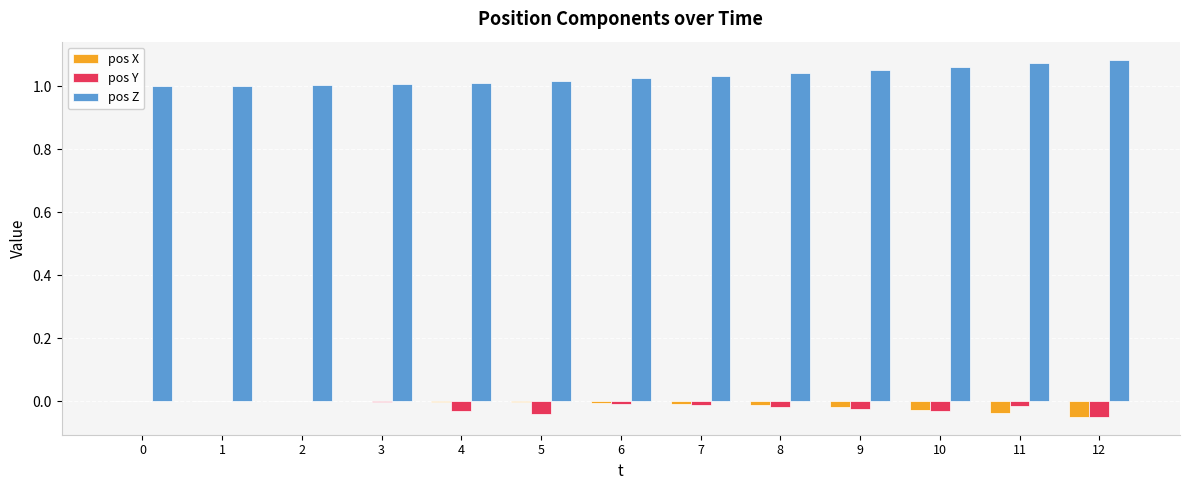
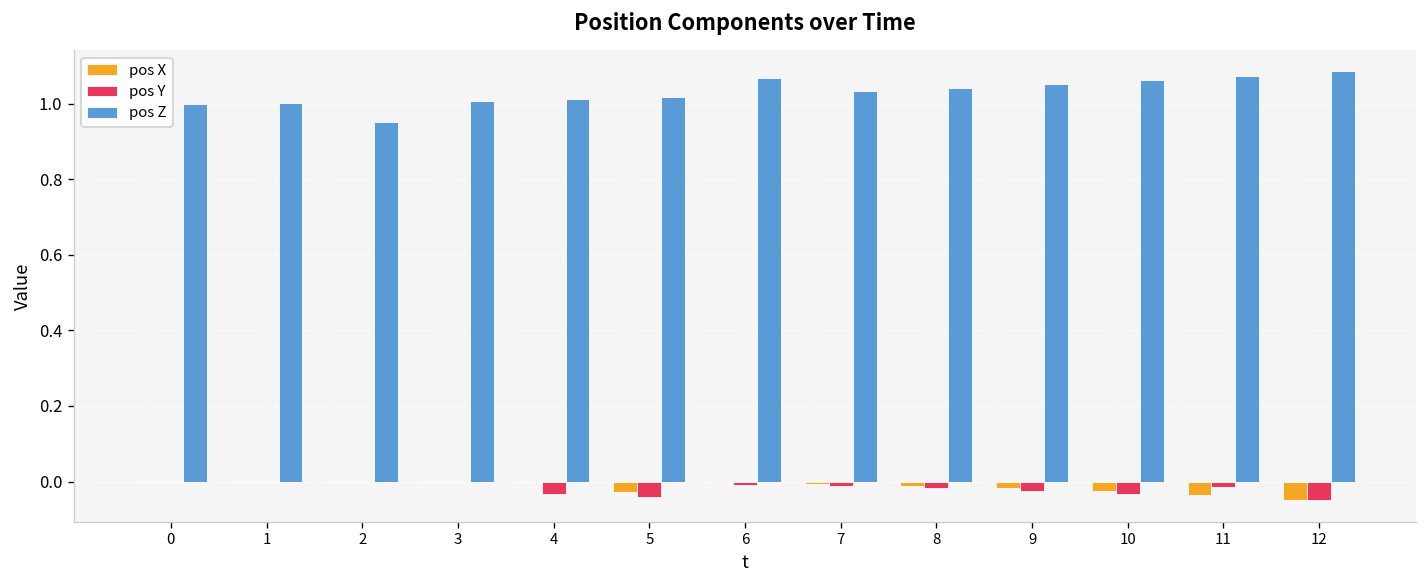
  {
    "pos X": {
      "0": 0.00,
-     "5": 0.00,
+     "5": -0.03,
      "8": -0.01,
      "9": -0.02,
      "10": -0.03,
      "11": -0.04,
      "12": -0.05
    },
    "pos Y": {
      "0": 0.00,
      "4": -0.03,
      "5": -0.04,
      "6": -0.01,
      "7": -0.01,
      "8": -0.02,
      "9": -0.02,
      "10": -0.03,
      "11": -0.01,
      "12": -0.05
    },
    "pos Z": {
      "0": 1.00,
      "1": 1.00,
-     "2": 1.00,
+     "2": 0.95,
      "3": 1.01,
      "4": 1.01,
      "5": 1.02,
-     "6": 1.03,
+     "6": 1.07,
      "7": 1.03,
      "8": 1.04,
      "9": 1.05,
      "10": 1.06,
      "11": 1.07,
      "12": 1.09
    }
  }
